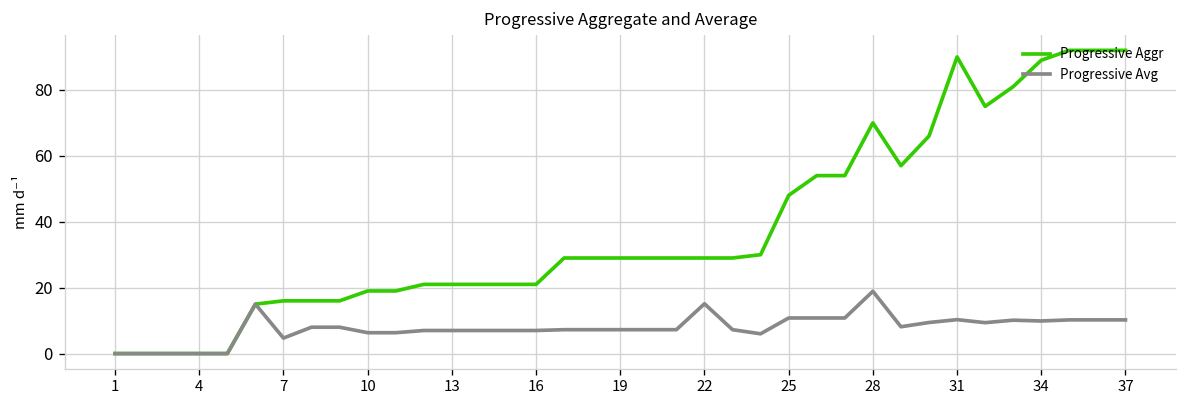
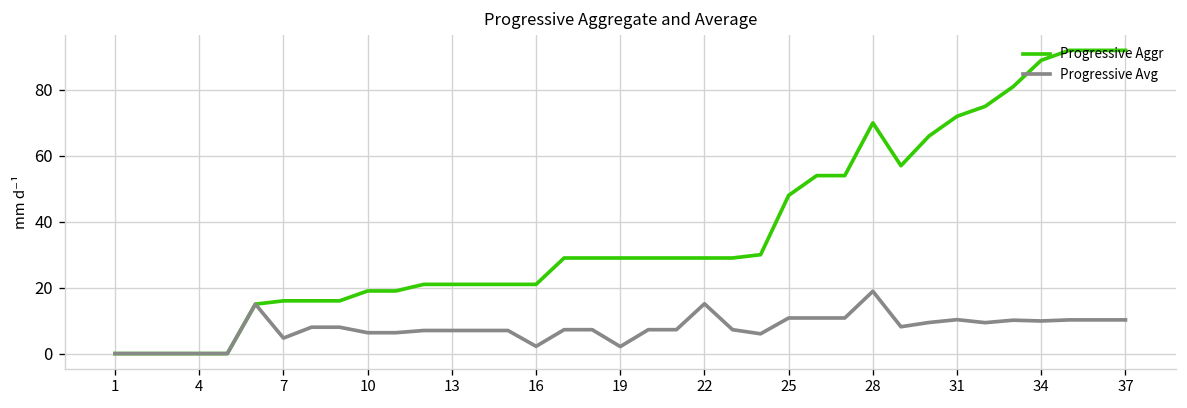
  {
    "Progressive Aggr": {
      "7": 16,
      "10": 19,
      "13": 21,
      "16": 21,
      "19": 29,
      "22": 29,
      "25": 48,
      "28": 70,
-     "31": 90,
+     "31": 72,
      "34": 89,
      "37": 92
    },
    "Progressive Avg": {
      "7": 5,
      "10": 6,
      "13": 7,
-     "16": 7,
-     "19": 7,
+     "16": 2,
+     "19": 2,
      "22": 15,
      "25": 11,
      "28": 19,
      "31": 10,
      "34": 10,
      "37": 10
    }
  }
